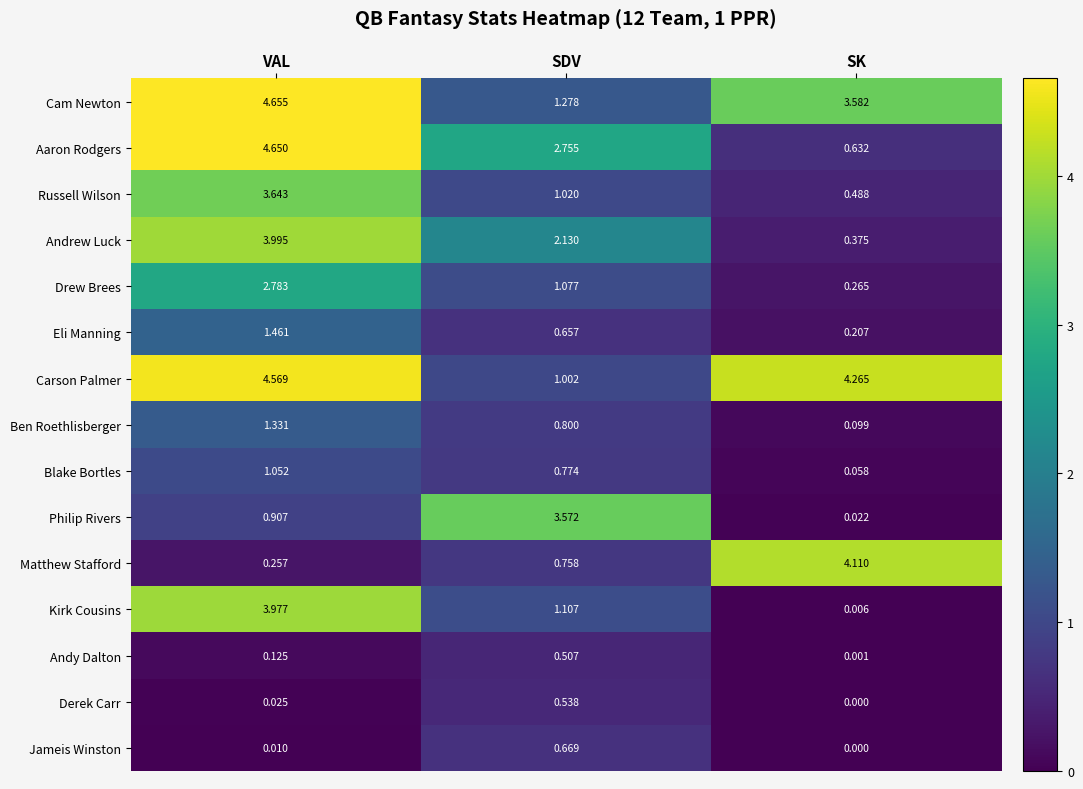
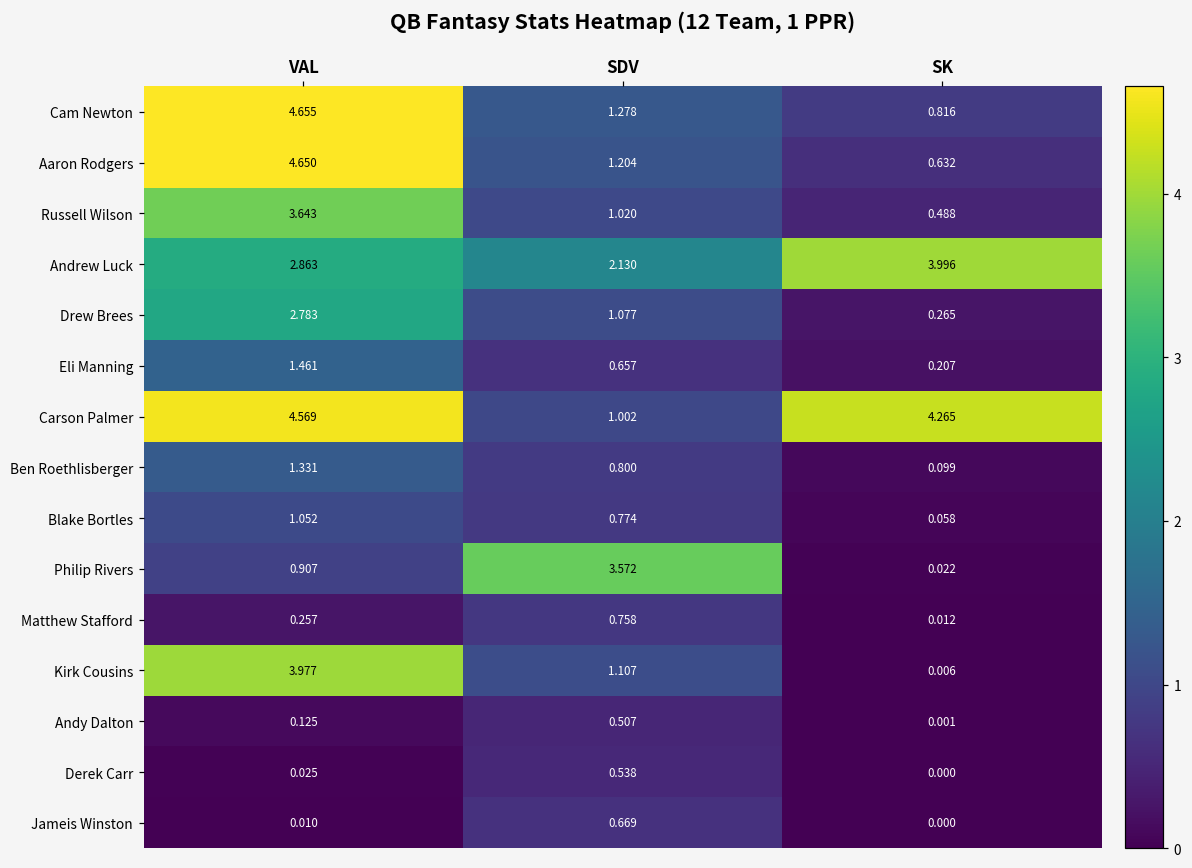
  {
    "Cam Newton": {
      "VAL": 4.655,
      "SDV": 1.278,
-     "SK": 3.582
+     "SK": 0.816
    },
    "Aaron Rodgers": {
      "VAL": 4.650,
-     "SDV": 2.755,
+     "SDV": 1.204,
      "SK": 0.632
    },
    "Russell Wilson": {
      "VAL": 3.643,
      "SDV": 1.020,
      "SK": 0.488
    },
    "Andrew Luck": {
-     "VAL": 3.995,
+     "VAL": 2.863,
      "SDV": 2.130,
-     "SK": 0.375
+     "SK": 3.996
    },
    "Drew Brees": {
      "VAL": 2.783,
      "SDV": 1.077,
      "SK": 0.265
    },
    "Eli Manning": {
      "VAL": 1.461,
      "SDV": 0.657,
      "SK": 0.207
    },
    "Carson Palmer": {
      "VAL": 4.569,
      "SDV": 1.002,
      "SK": 4.265
    },
    "Ben Roethlisberger": {
      "VAL": 1.331,
      "SDV": 0.800,
      "SK": 0.099
    },
    "Blake Bortles": {
      "VAL": 1.052,
      "SDV": 0.774,
      "SK": 0.058
    },
    "Philip Rivers": {
      "VAL": 0.907,
      "SDV": 3.572,
      "SK": 0.022
    },
    "Matthew Stafford": {
      "VAL": 0.257,
      "SDV": 0.758,
-     "SK": 4.110
+     "SK": 0.012
    },
    "Kirk Cousins": {
      "VAL": 3.977,
      "SDV": 1.107,
      "SK": 0.006
    },
    "Andy Dalton": {
      "VAL": 0.125,
      "SDV": 0.507,
      "SK": 0.001
    },
    "Derek Carr": {
      "VAL": 0.025,
      "SDV": 0.538,
      "SK": 0.000
    },
    "Jameis Winston": {
      "VAL": 0.010,
      "SDV": 0.669,
      "SK": 0.000
    }
  }
